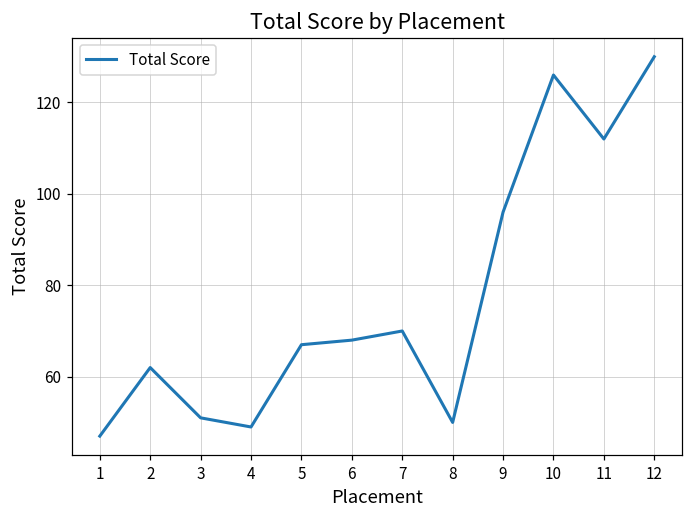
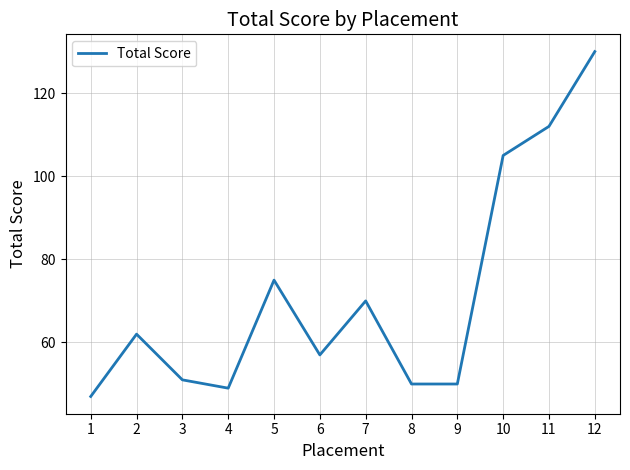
  {
    "1": 47,
    "2": 62,
    "3": 51,
    "4": 49,
-   "5": 67,
-   "6": 68,
+   "5": 75,
+   "6": 57,
    "7": 70,
    "8": 50,
-   "9": 96,
-   "10": 126,
+   "9": 50,
+   "10": 105,
    "11": 112,
    "12": 130
  }
